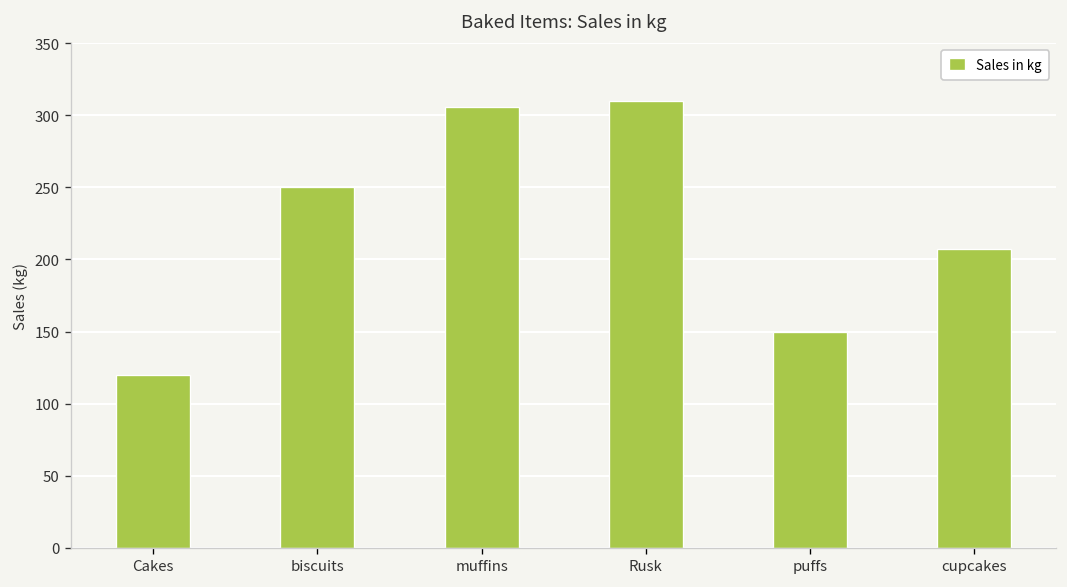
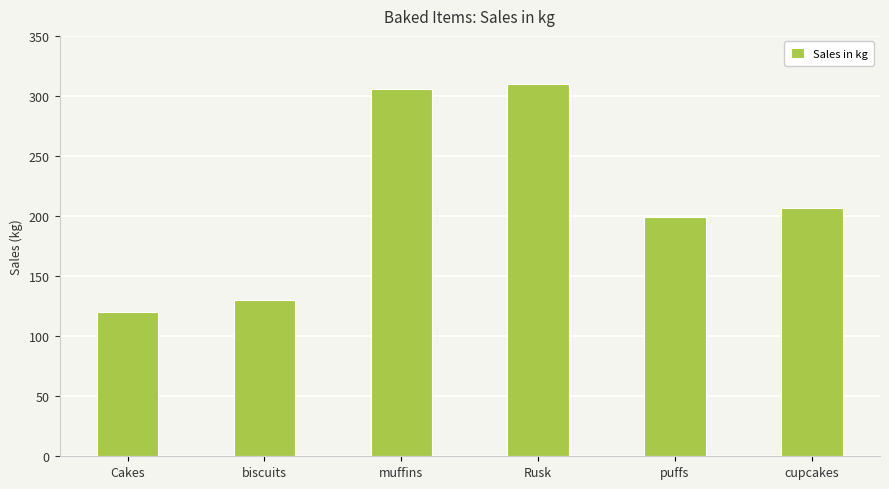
  {
    "Cakes": 120,
-   "biscuits": 250,
+   "biscuits": 130,
    "muffins": 306,
    "Rusk": 310,
-   "puffs": 150,
+   "puffs": 199,
    "cupcakes": 207
  }
